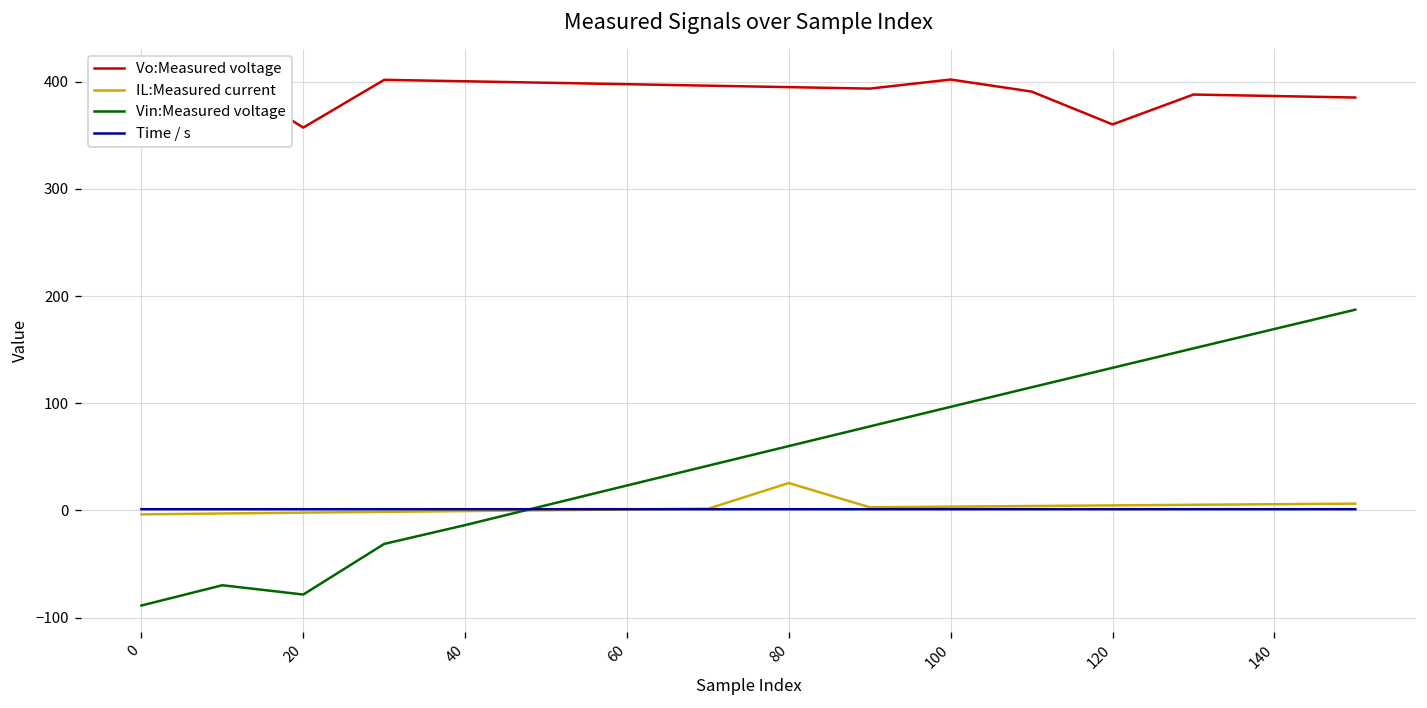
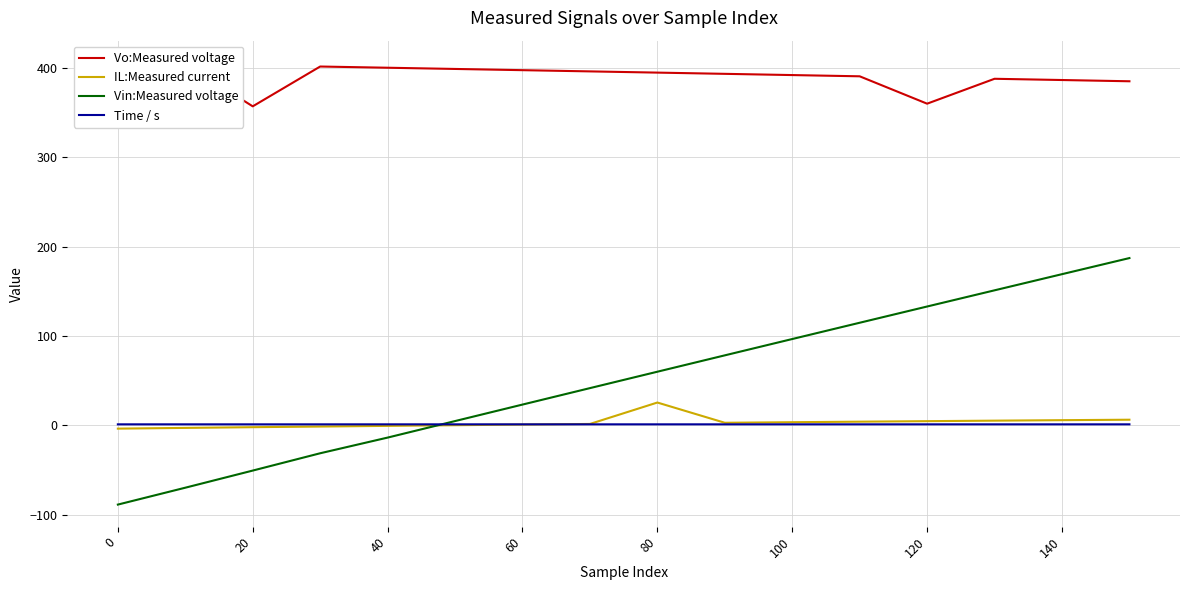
  {
    "Vo:Measured voltage": {
      "20": 360,
      "40": 400,
      "60": 400,
      "80": 390,
-     "100": 400,
+     "100": 390,
      "120": 360,
      "140": 390
    },
    "IL:Measured current": {
      "0": 0,
      "20": 0,
      "80": 30,
      "120": 0,
      "140": 10
    },
    "Vin:Measured voltage": {
      "0": -90,
-     "20": -80,
+     "20": -50,
      "40": -10,
      "60": 20,
      "80": 60,
      "100": 100,
      "120": 130,
      "140": 170
    },
    "Time / s": {
      "0": 0,
      "20": 0,
      "80": 0,
      "120": 0,
      "140": 0
    }
  }
